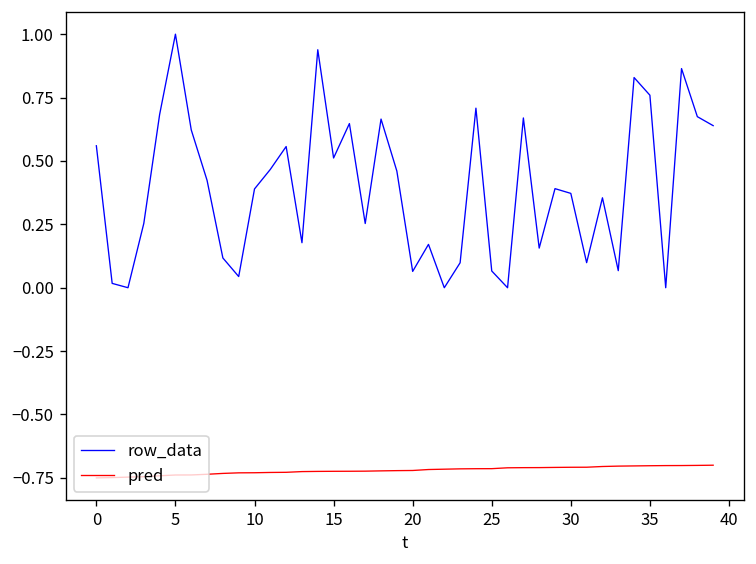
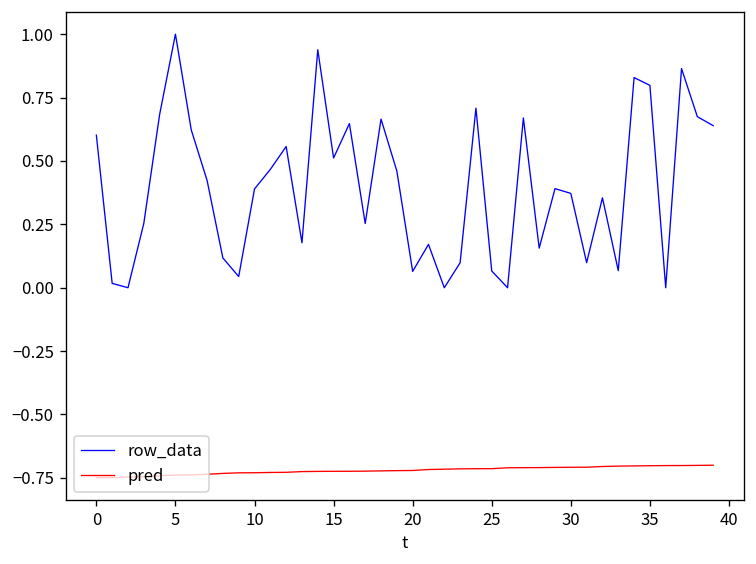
  {
    "row_data": {
-     "0": 0.56,
+     "0": 0.60,
      "5": 1.00,
      "10": 0.39,
      "15": 0.51,
      "20": 0.06,
      "25": 0.07,
      "30": 0.37,
-     "35": 0.76
+     "35": 0.80
    },
    "pred": {
      "10": -0.73,
      "15": -0.72,
      "20": -0.72,
      "25": -0.71,
      "30": -0.71,
      "35": -0.70
    }
  }
